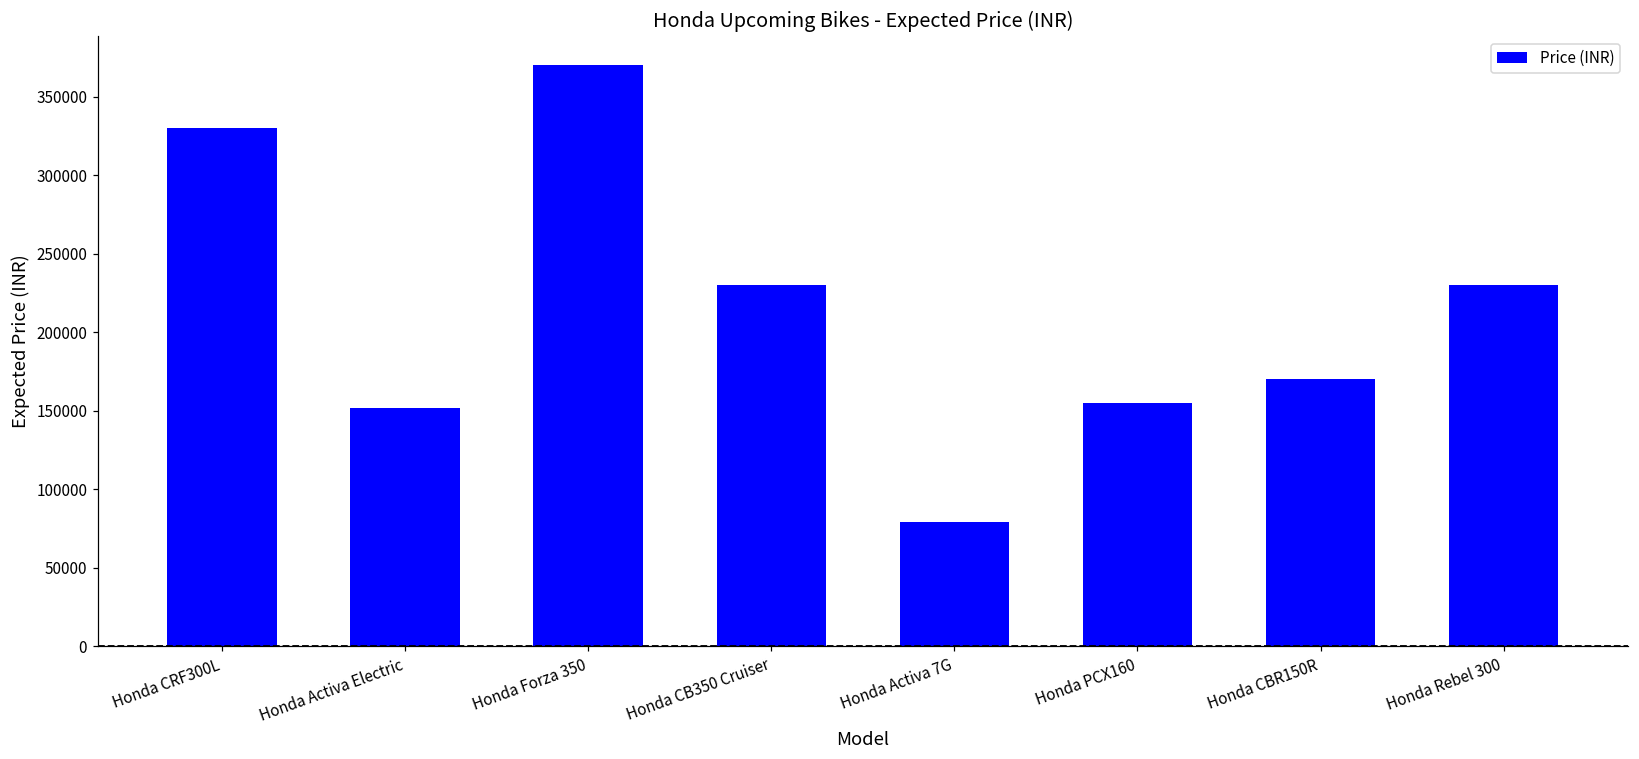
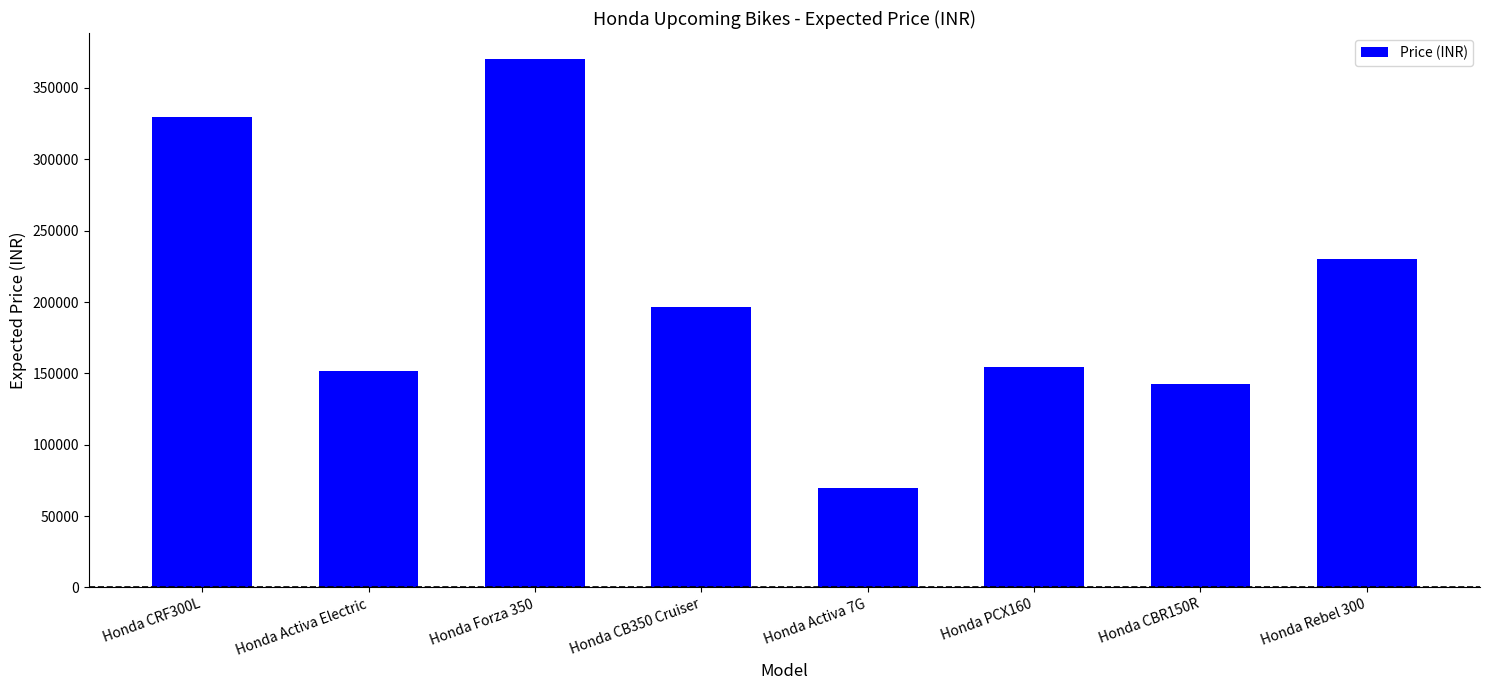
  {
    "Honda CRF300L": 330000,
    "Honda Activa Electric": 152000,
    "Honda Forza 350": 370000,
-   "Honda CB350 Cruiser": 230000,
-   "Honda Activa 7G": 79000,
+   "Honda CB350 Cruiser": 197000,
+   "Honda Activa 7G": 70000,
    "Honda PCX160": 155000,
-   "Honda CBR150R": 170000,
+   "Honda CBR150R": 143000,
    "Honda Rebel 300": 230000
  }
